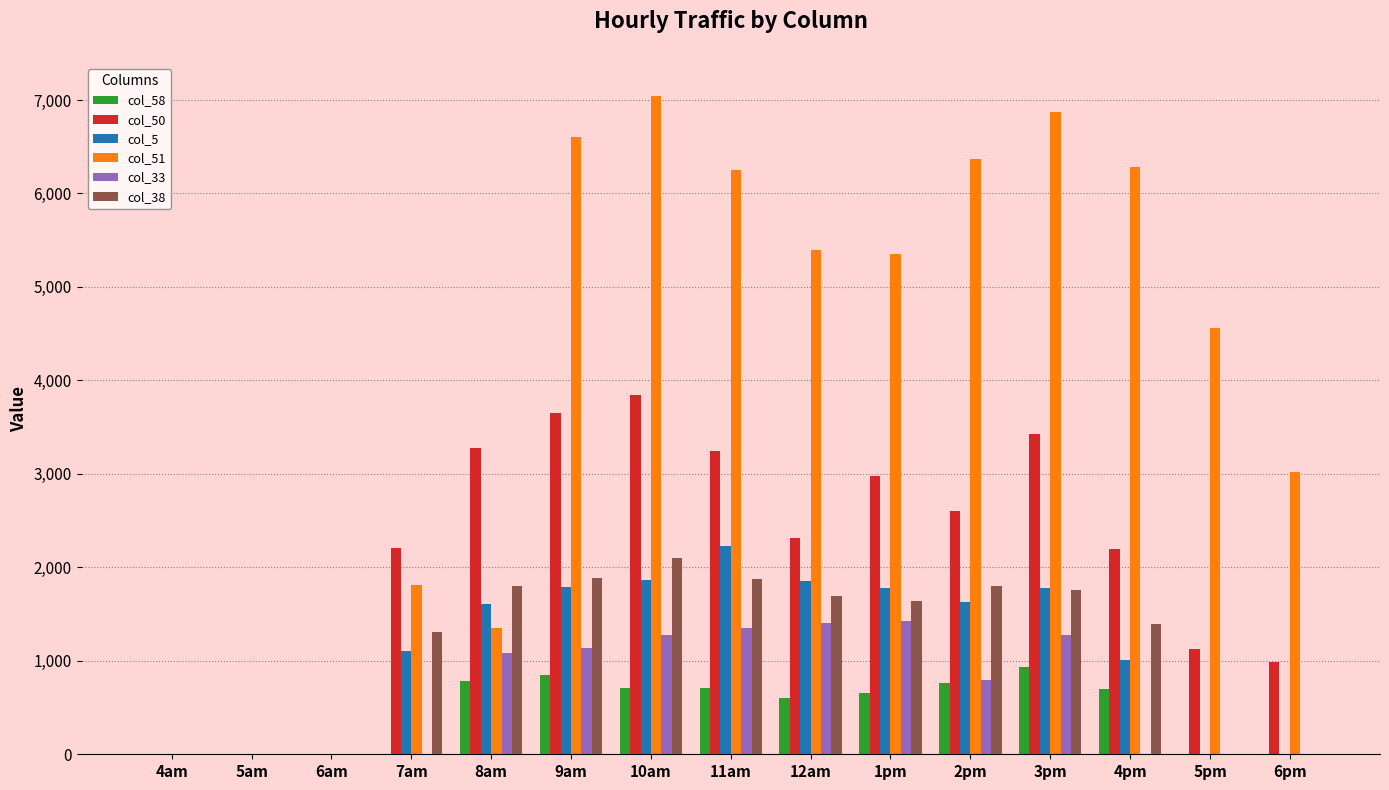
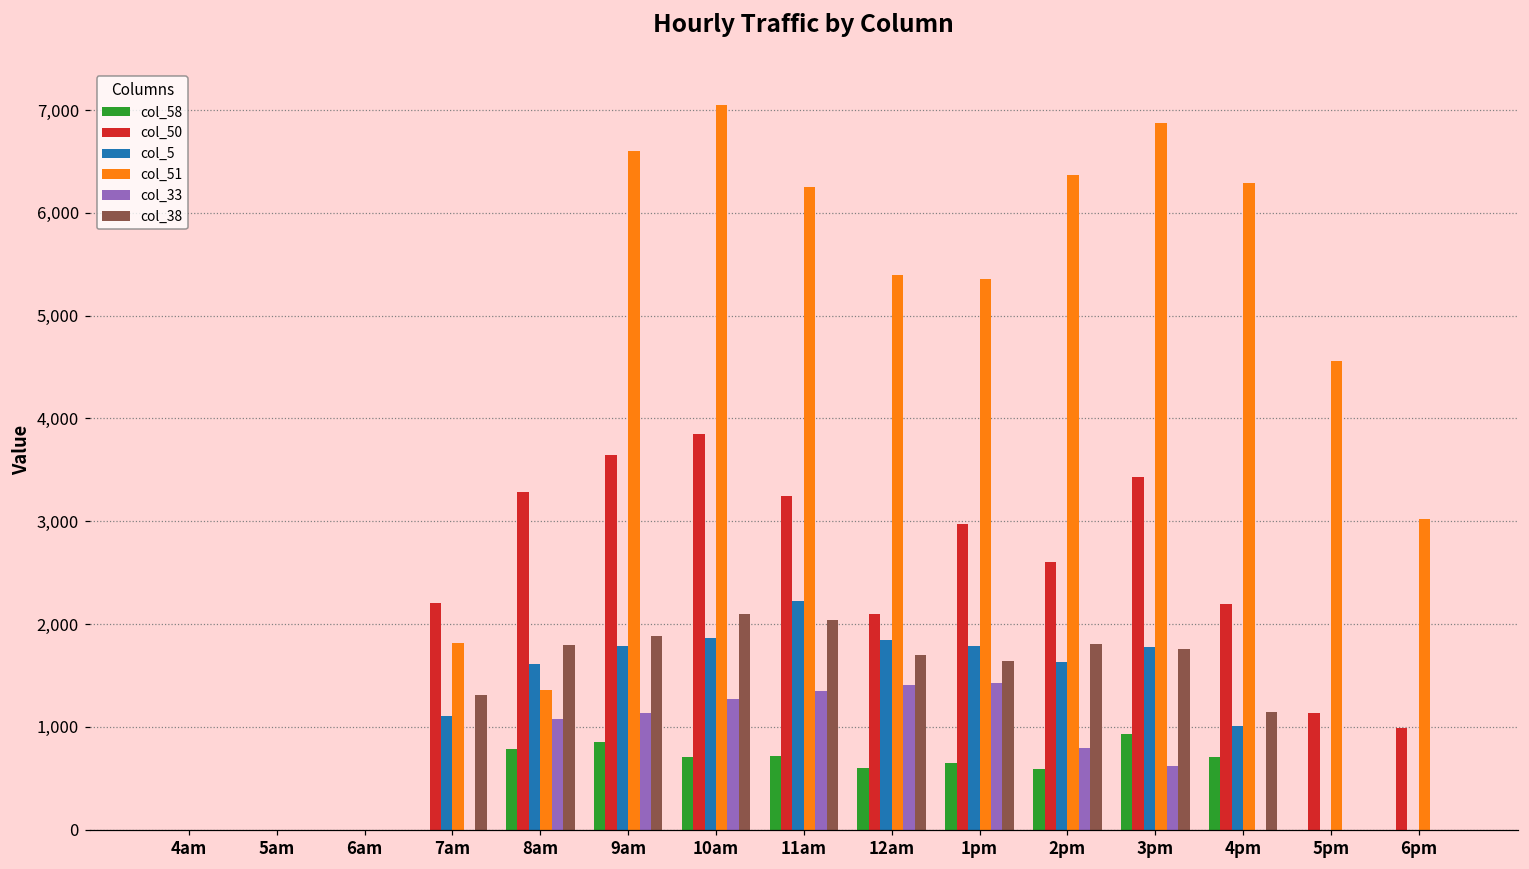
  {
    "col_58": {
      "4am": "0",
      "5am": "0",
      "6am": "0",
      "7am": "0",
      "8am": "800",
      "9am": "900",
      "10am": "700",
      "11am": "700",
      "12am": "600",
      "1pm": "700",
-     "2pm": "800",
+     "2pm": "600",
      "3pm": "900",
      "4pm": "700",
      "5pm": "0",
      "6pm": "0"
    },
    "col_50": {
      "4am": "0",
      "5am": "0",
      "6am": "0",
      "7am": "2,200",
      "8am": "3,300",
      "9am": "3,600",
      "10am": "3,800",
      "11am": "3,200",
-     "12am": "2,300",
+     "12am": "2,100",
      "1pm": "3,000",
      "2pm": "2,600",
      "3pm": "3,400",
      "4pm": "2,200",
      "5pm": "1,100",
      "6pm": "1,000"
    },
    "col_5": {
      "4am": "0",
      "5am": "0",
      "6am": "0",
      "7am": "1,100",
      "8am": "1,600",
      "9am": "1,800",
      "10am": "1,900",
      "11am": "2,200",
      "12am": "1,800",
      "1pm": "1,800",
      "2pm": "1,600",
      "3pm": "1,800",
      "4pm": "1,000",
      "5pm": "0",
      "6pm": "0"
    },
    "col_51": {
      "4am": "0",
      "5am": "0",
      "6am": "0",
      "7am": "1,800",
      "8am": "1,400",
      "9am": "6,600",
      "10am": "7,000",
      "11am": "6,300",
      "12am": "5,400",
      "1pm": "5,400",
      "2pm": "6,400",
      "3pm": "6,900",
      "4pm": "6,300",
      "5pm": "4,600",
      "6pm": "3,000"
    },
    "col_33": {
      "4am": "0",
      "5am": "0",
      "6am": "0",
      "7am": "0",
      "8am": "1,100",
      "9am": "1,100",
      "10am": "1,300",
      "11am": "1,300",
      "12am": "1,400",
      "1pm": "1,400",
      "2pm": "800",
-     "3pm": "1,300",
+     "3pm": "600",
      "4pm": "0",
      "5pm": "0",
      "6pm": "0"
    },
    "col_38": {
      "4am": "0",
      "5am": "0",
      "6am": "0",
      "7am": "1,300",
      "8am": "1,800",
      "9am": "1,900",
      "10am": "2,100",
-     "11am": "1,900",
+     "11am": "2,000",
      "12am": "1,700",
      "1pm": "1,600",
      "2pm": "1,800",
      "3pm": "1,800",
-     "4pm": "1,400",
+     "4pm": "1,100",
      "5pm": "0",
      "6pm": "0"
    }
  }
